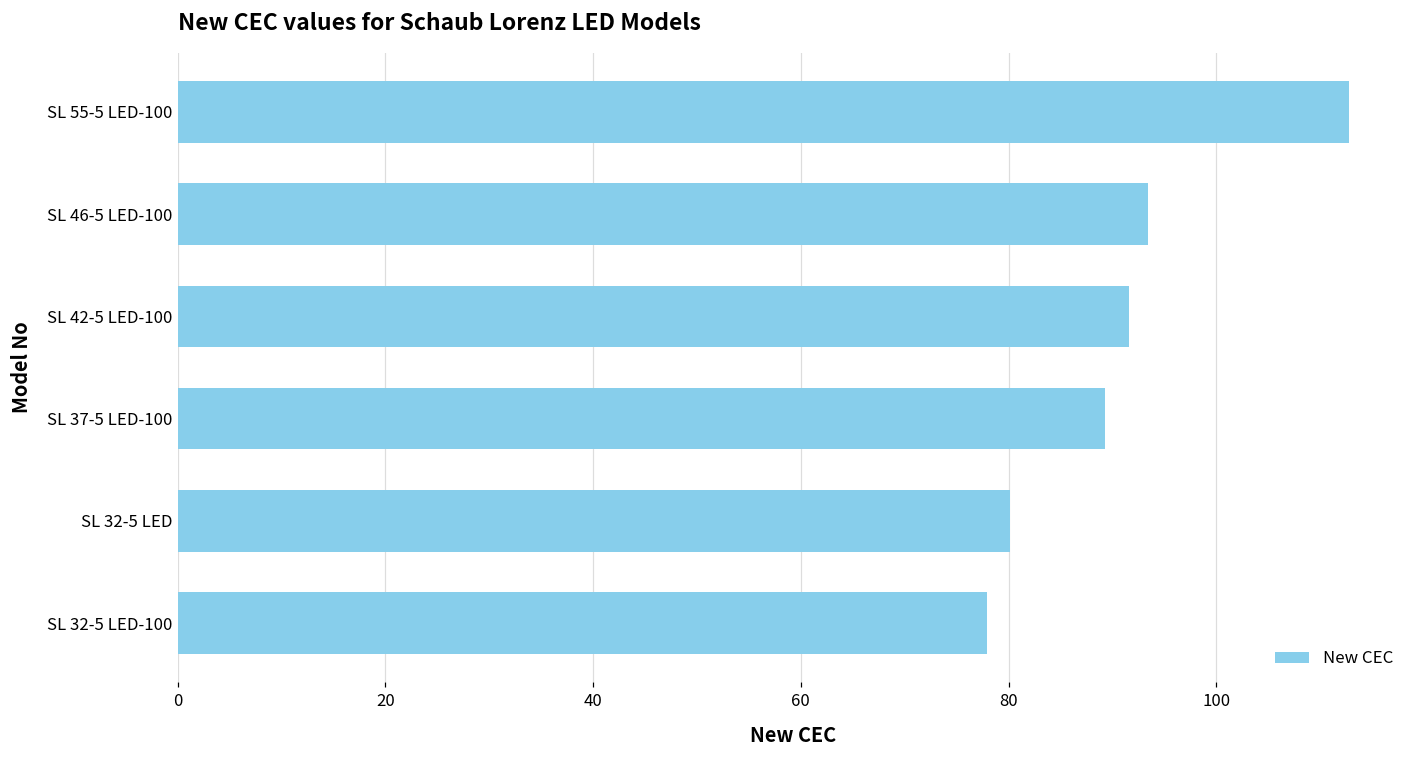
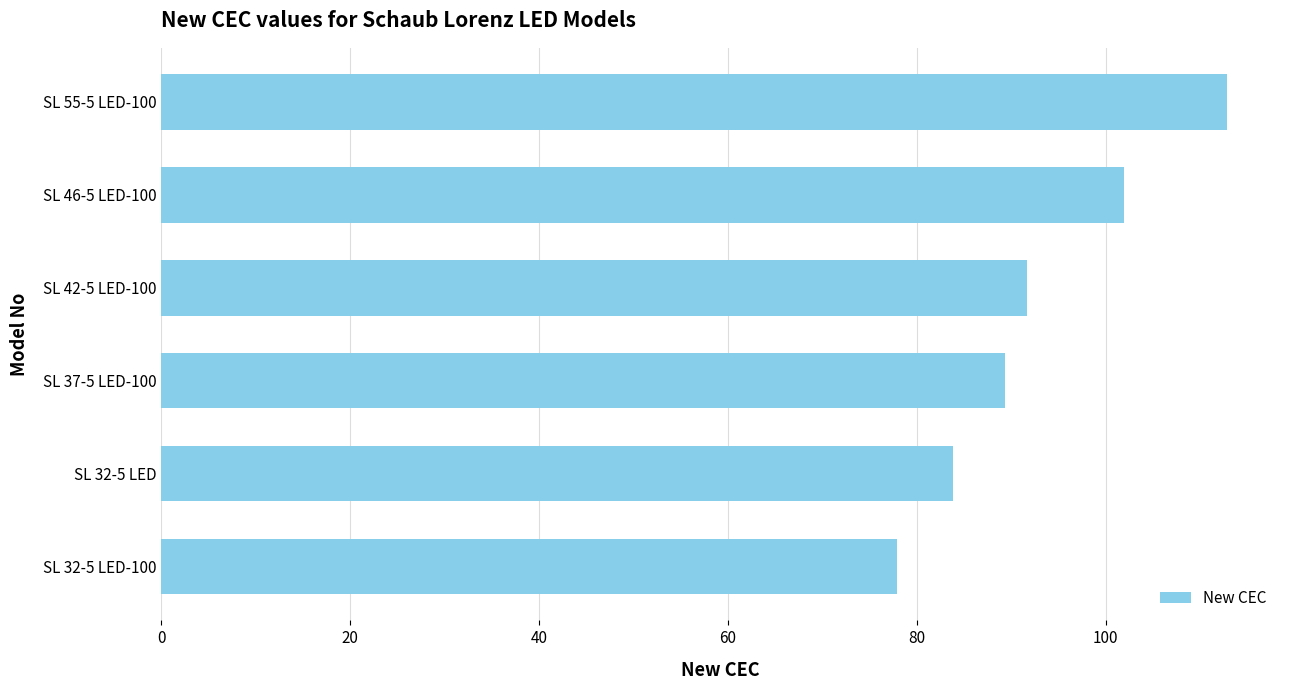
  {
    "SL 55-5 LED-100": 113,
-   "SL 46-5 LED-100": 93,
+   "SL 46-5 LED-100": 102,
    "SL 42-5 LED-100": 92,
    "SL 37-5 LED-100": 89,
-   "SL 32-5 LED": 80,
+   "SL 32-5 LED": 84,
    "SL 32-5 LED-100": 78
  }
